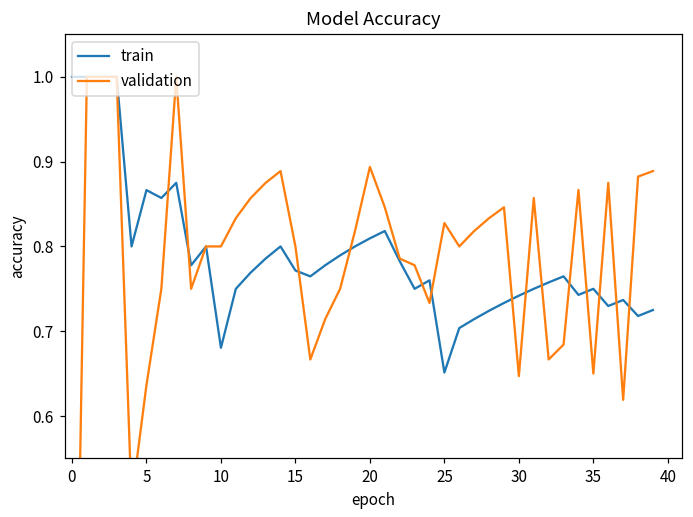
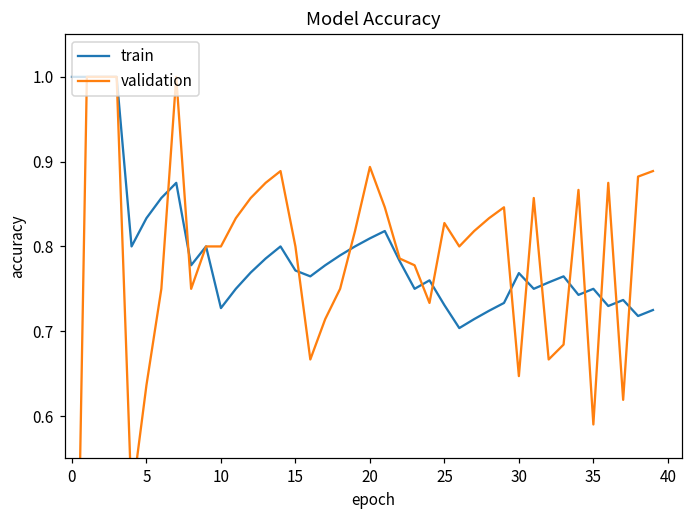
  {
    "train": {
      "0": 1.00,
-     "5": 0.87,
-     "10": 0.68,
+     "5": 0.83,
+     "10": 0.73,
      "15": 0.77,
      "20": 0.81,
-     "25": 0.65,
-     "30": 0.74,
+     "25": 0.73,
+     "30": 0.77,
      "35": 0.75
    },
    "validation": {
      "5": 0.64,
      "10": 0.80,
      "15": 0.80,
      "20": 0.89,
      "25": 0.83,
      "30": 0.65,
-     "35": 0.65
+     "35": 0.59
    }
  }
